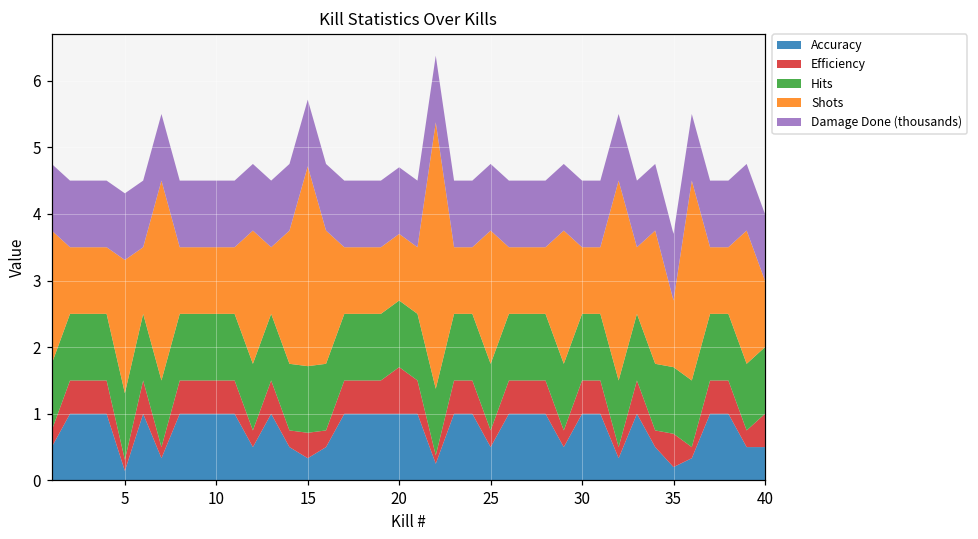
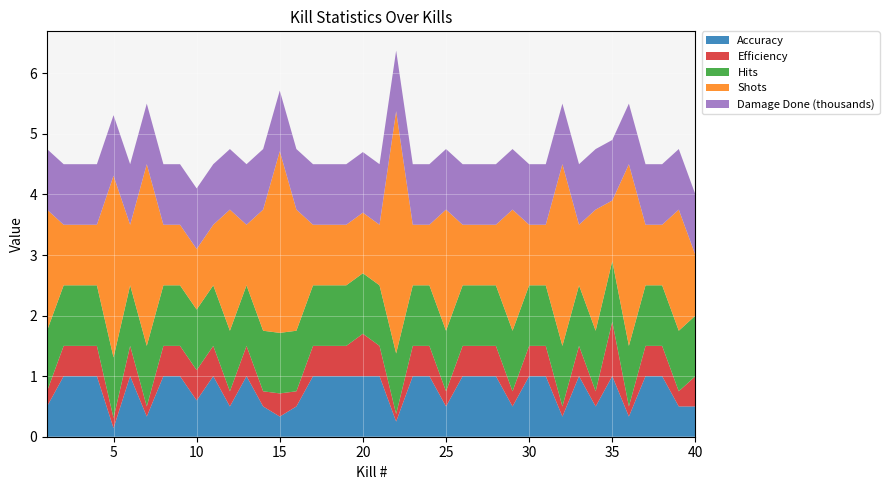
  {
    "Accuracy": {
      "5": 0.1,
-     "10": 1.0,
+     "10": 0.6,
      "15": 0.3,
      "20": 1.0,
      "25": 0.5,
      "30": 1.0,
-     "35": 0.2,
+     "35": 1.0,
      "40": 0.5
    },
    "Efficiency": {
      "5": 0.2,
      "10": 0.5,
      "15": 0.4,
      "20": 0.7,
      "25": 0.3,
      "30": 0.5,
-     "35": 0.5,
+     "35": 0.9,
      "40": 0.5
    },
    "Hits": {
      "5": 1.0,
      "10": 1.0,
      "15": 1.0,
      "20": 1.0,
      "25": 1.0,
      "30": 1.0,
      "35": 1.0,
      "40": 1.0
    },
    "Shots": {
-     "5": 2,
+     "5": 3,
      "10": 1,
      "15": 3,
      "20": 1,
      "25": 2,
      "30": 1,
      "35": 1,
      "40": 1
    },
    "Damage Done (thousands)": {
      "5": 1.0,
      "10": 1.0,
      "15": 1.0,
      "20": 1.0,
      "25": 1.0,
      "30": 1.0,
      "35": 1.0,
      "40": 1.0
    }
  }
